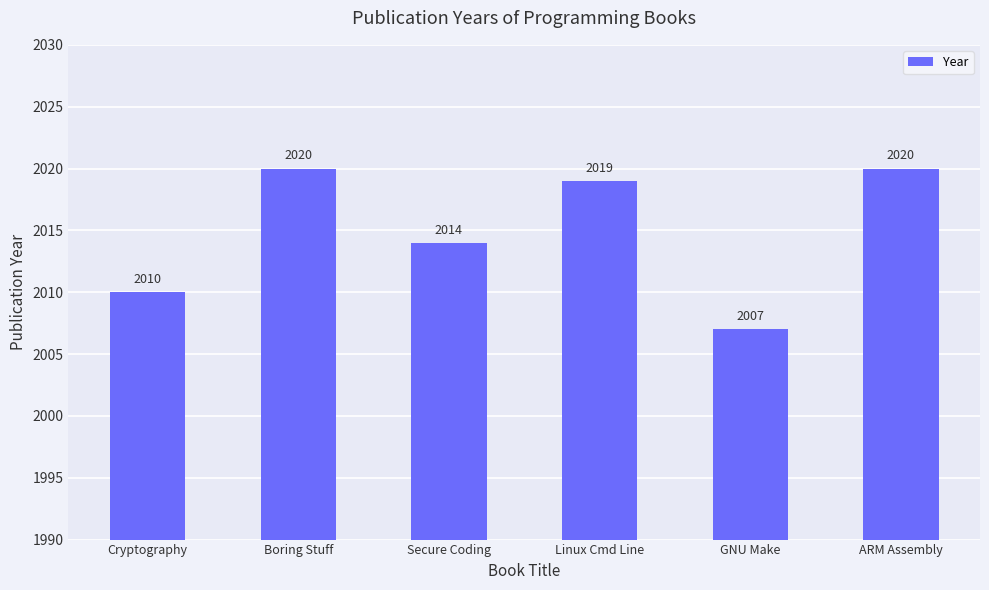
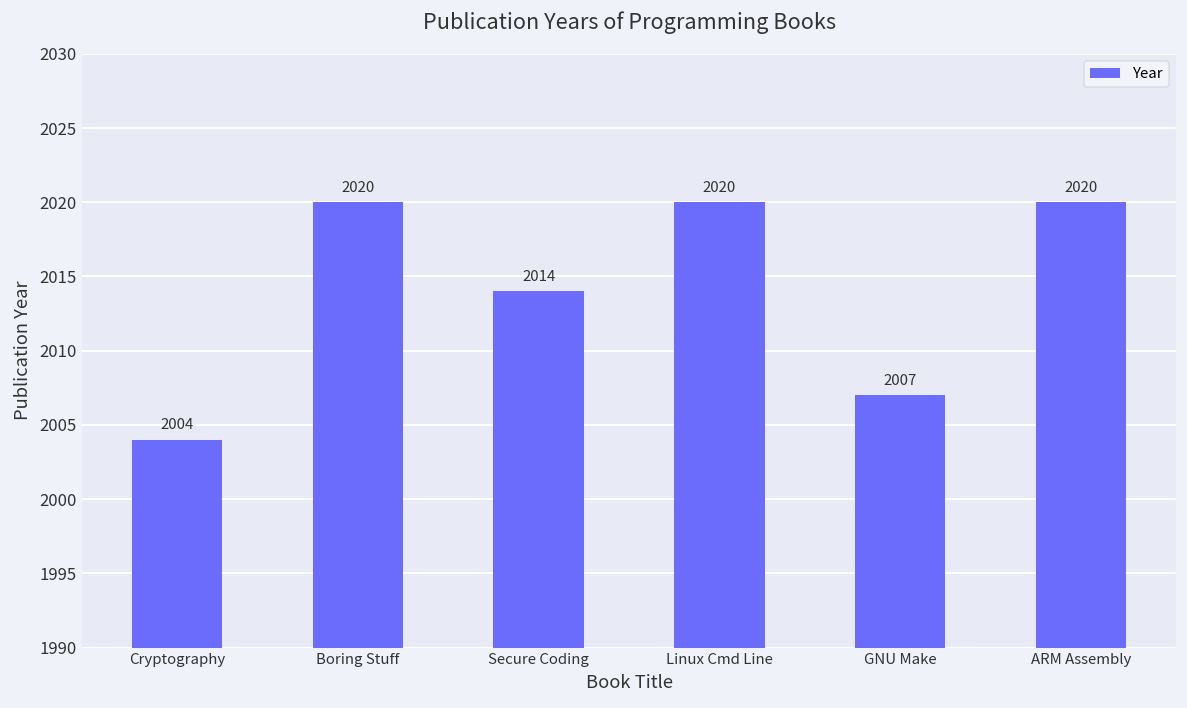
  {
-   "Cryptography": 2010,
+   "Cryptography": 2004,
    "Boring Stuff": 2020,
    "Secure Coding": 2014,
-   "Linux Cmd Line": 2019,
+   "Linux Cmd Line": 2020,
    "GNU Make": 2007,
    "ARM Assembly": 2020
  }
